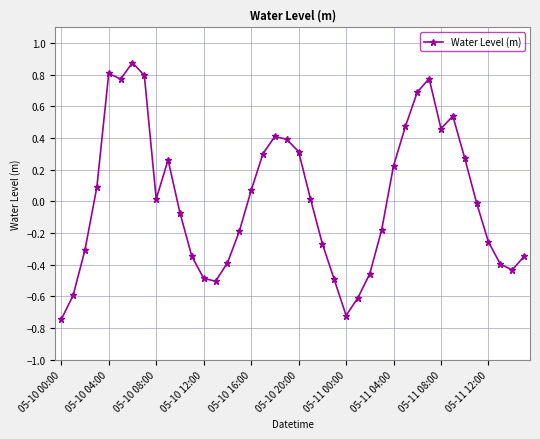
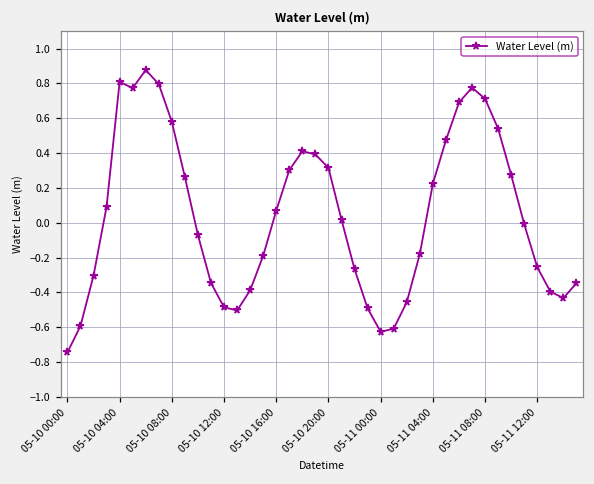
  {
    "05-10 00:00": -0.75,
    "05-10 04:00": 0.81,
-   "05-10 08:00": 0.02,
+   "05-10 08:00": 0.58,
    "05-10 12:00": -0.49,
    "05-10 16:00": 0.07,
    "05-10 20:00": 0.31,
-   "05-11 00:00": -0.72,
+   "05-11 00:00": -0.63,
    "05-11 04:00": 0.23,
-   "05-11 08:00": 0.46,
+   "05-11 08:00": 0.71,
    "05-11 12:00": -0.26
  }
